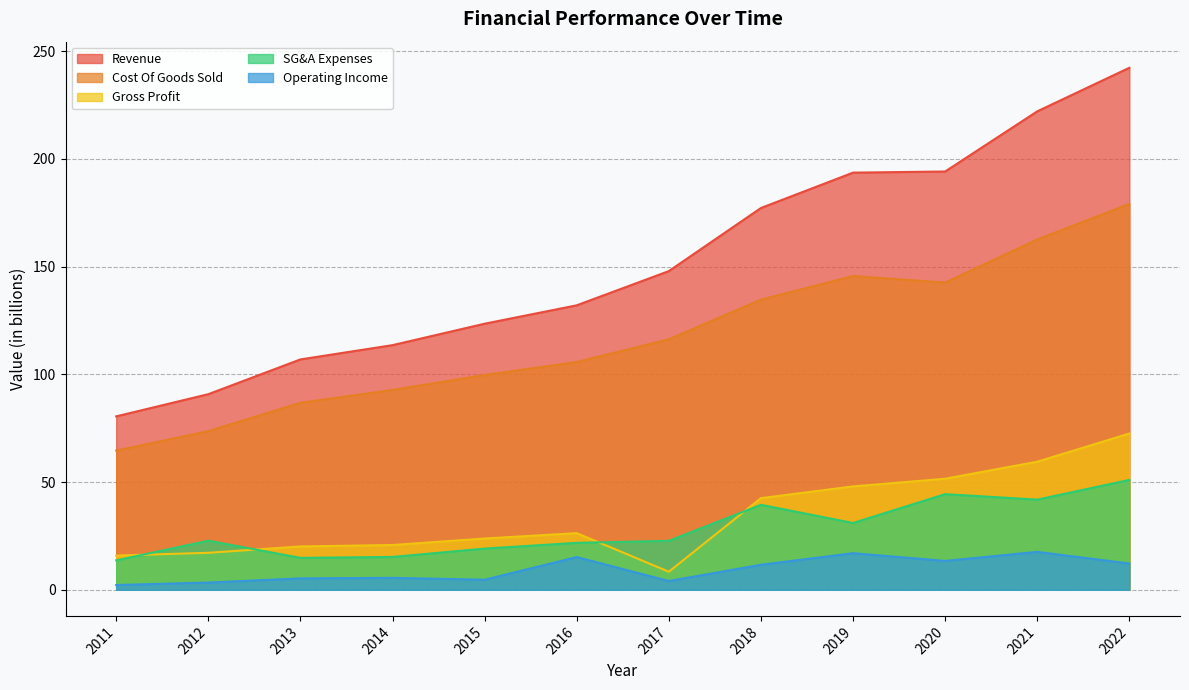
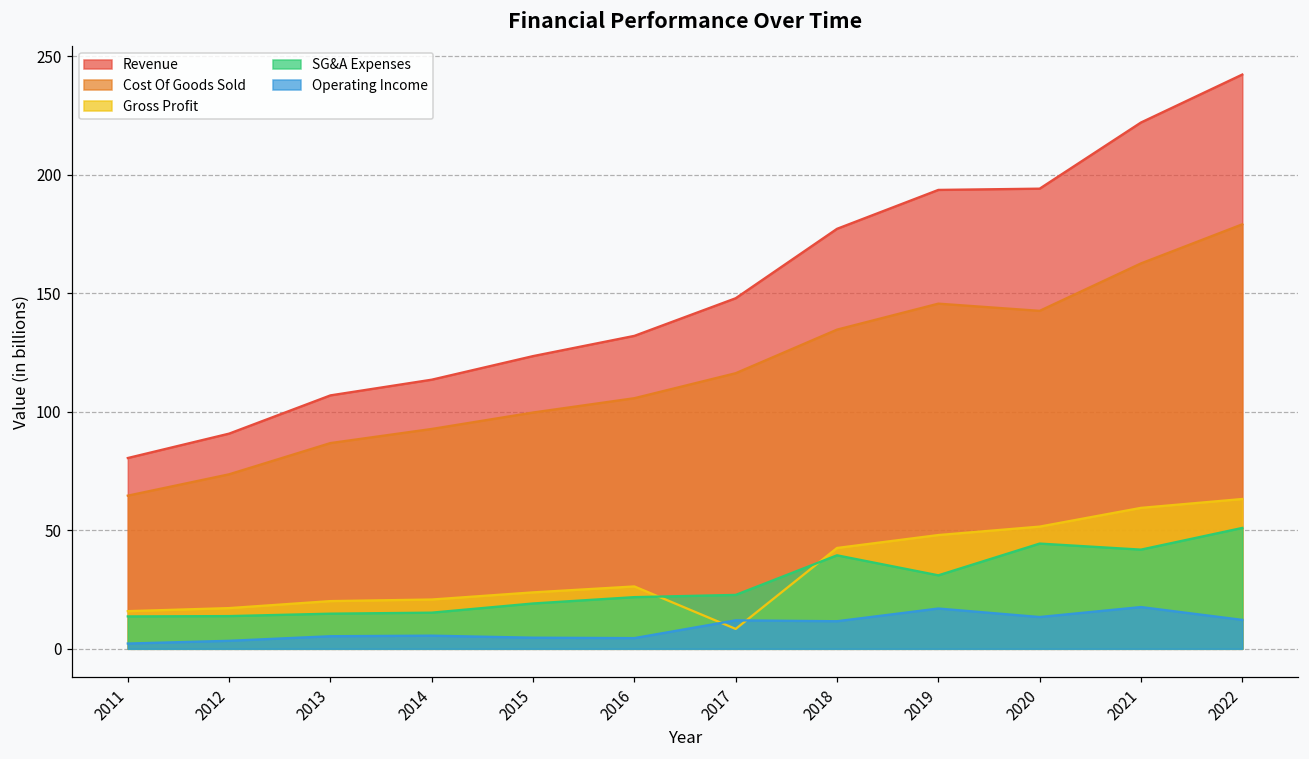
  {
    "Gross Profit": {
      "2011": 16,
      "2012": 17,
      "2013": 20,
      "2014": 21,
      "2015": 24,
      "2016": 26,
      "2017": 8,
      "2018": 43,
      "2019": 48,
      "2020": 52,
      "2021": 59,
-     "2022": 73
+     "2022": 63
    },
    "SG&A Expenses": {
      "2011": 14,
-     "2012": 23,
+     "2012": 14,
      "2013": 15,
      "2014": 15,
      "2015": 19,
      "2016": 22,
      "2017": 23,
      "2018": 39,
      "2019": 31,
      "2020": 44,
      "2021": 42,
      "2022": 51
    },
    "Operating Income": {
      "2011": 2,
      "2012": 3,
      "2013": 5,
      "2014": 6,
      "2015": 5,
-     "2016": 15,
-     "2017": 4,
+     "2016": 5,
+     "2017": 12,
      "2018": 12,
      "2019": 17,
      "2020": 13,
      "2021": 18,
      "2022": 12
    }
  }
